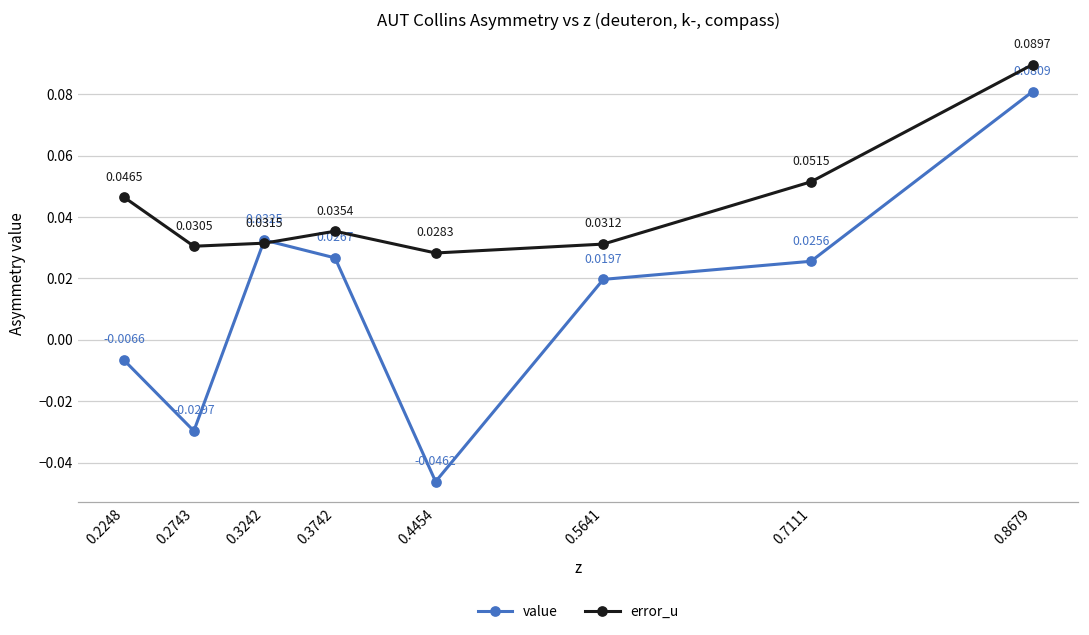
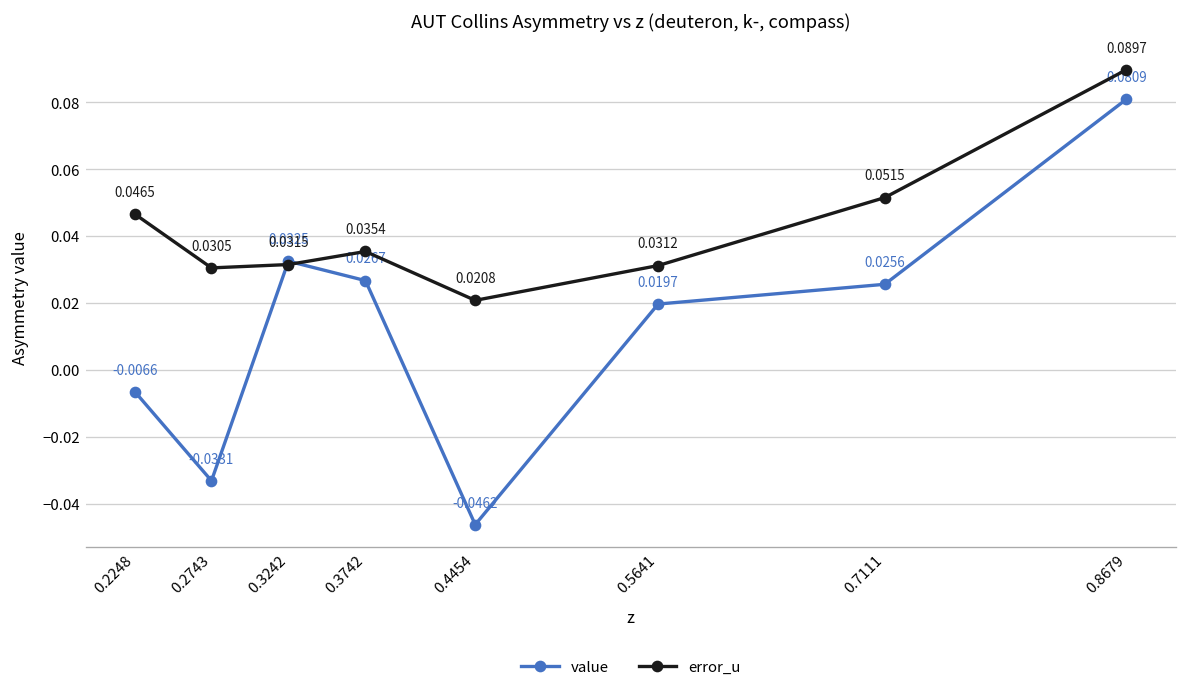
  {
    "value": {
      "0.2248": -0.0066,
-     "0.2743": -0.0297,
+     "0.2743": -0.0331,
      "0.4454": -0.0462,
      "0.5641": 0.0197,
      "0.7111": 0.0256,
      "0.8679": 0.0809
    },
    "error_u": {
      "0.2248": 0.0465,
      "0.2743": 0.0305,
      "0.3742": 0.0354,
-     "0.4454": 0.0283,
+     "0.4454": 0.0208,
      "0.5641": 0.0312,
      "0.7111": 0.0515,
      "0.8679": 0.0897
    }
  }
